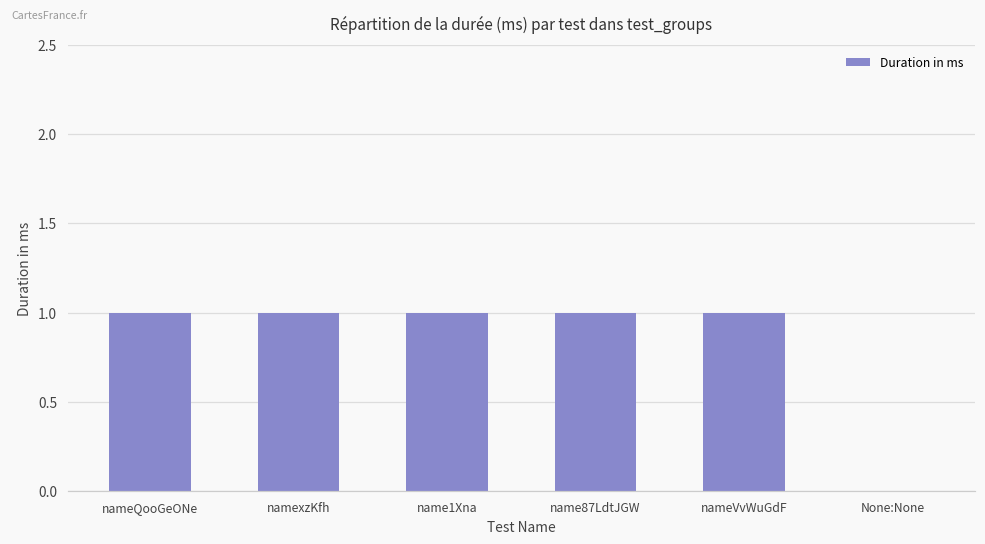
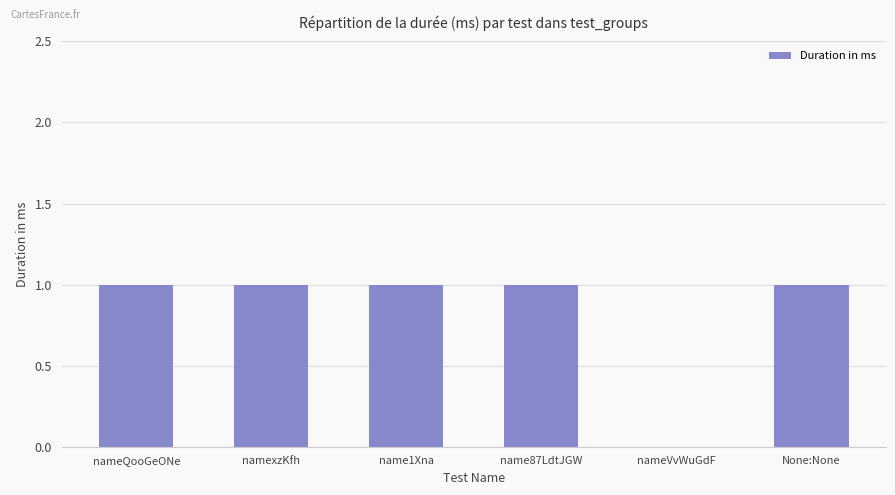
  {
    "nameQooGeONe": 1,
    "namexzKfh": 1,
    "name1Xna": 1,
    "name87LdtJGW": 1,
-   "nameVvWuGdF": 1,
-   "None:None": 0
+   "nameVvWuGdF": 0,
+   "None:None": 1
  }
